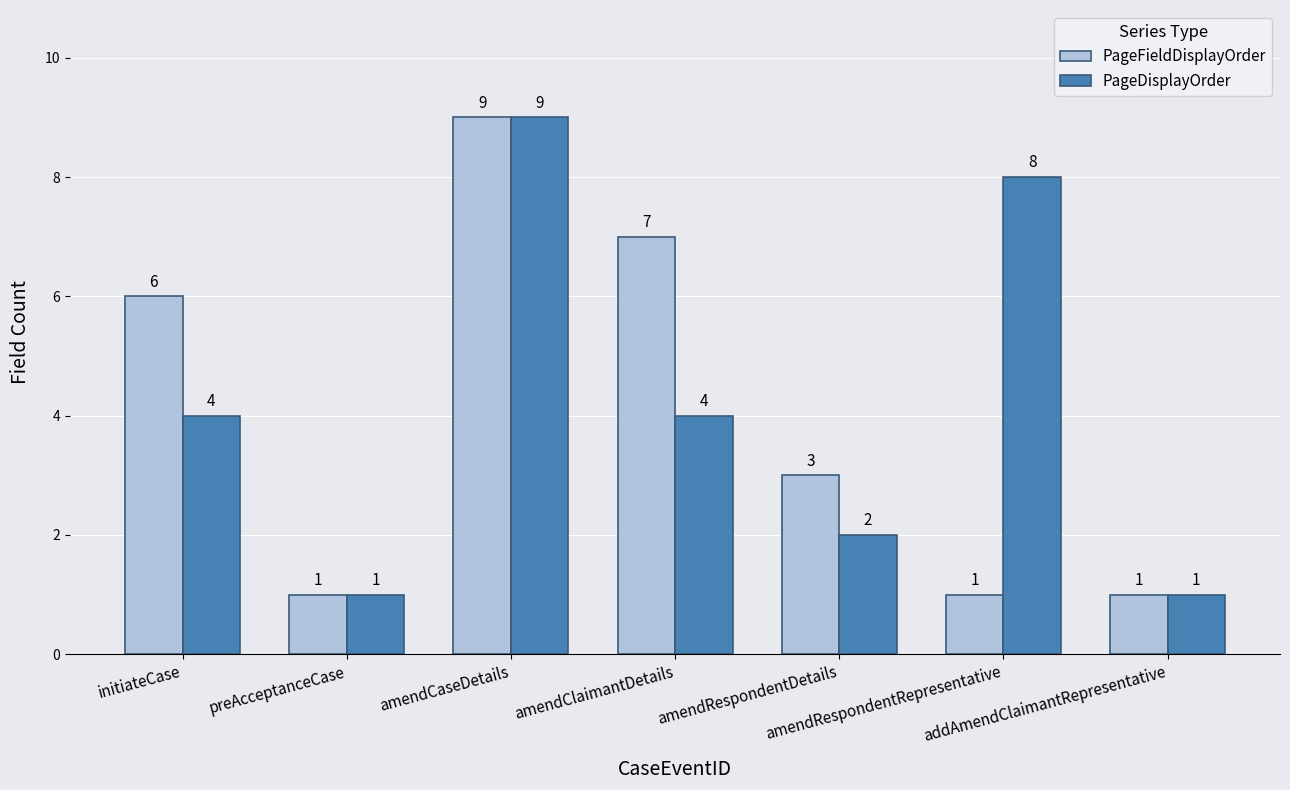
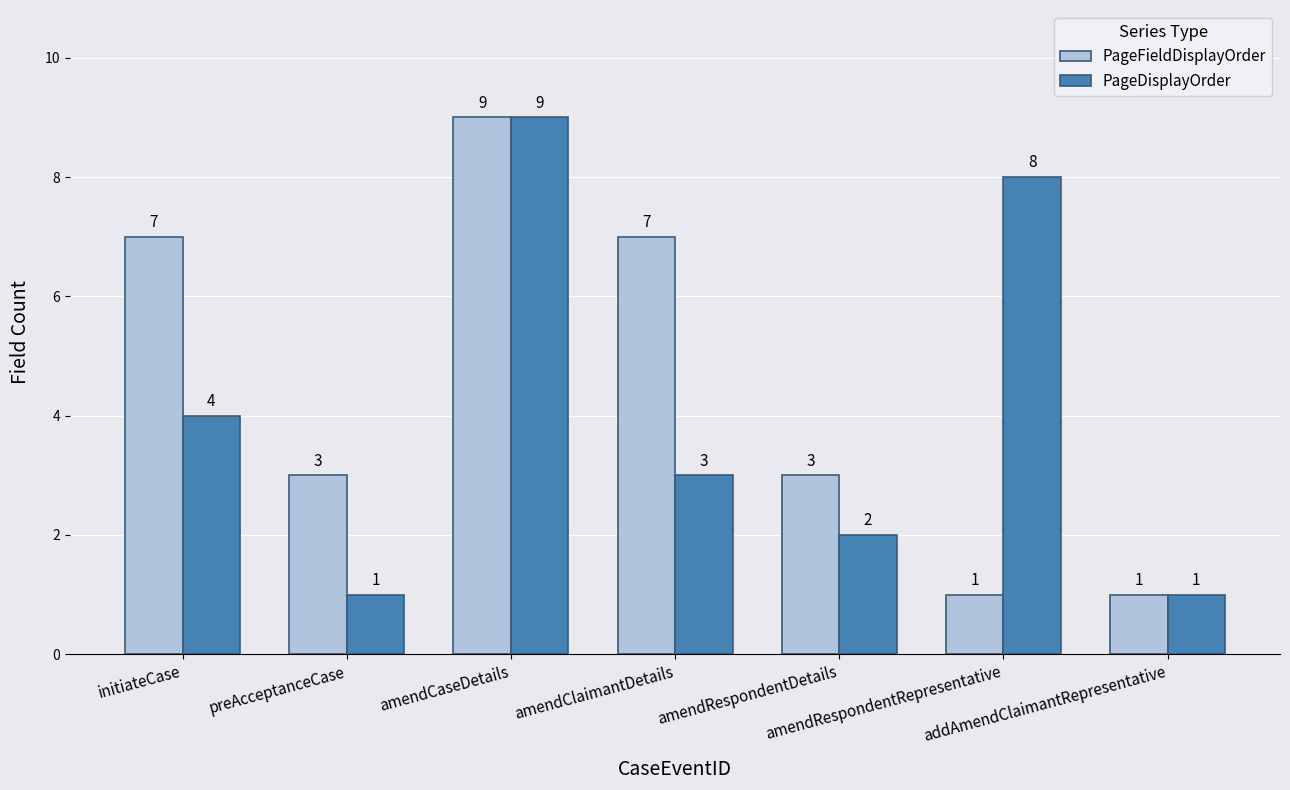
  {
    "PageFieldDisplayOrder": {
-     "initiateCase": 6,
-     "preAcceptanceCase": 1,
+     "initiateCase": 7,
+     "preAcceptanceCase": 3,
      "amendCaseDetails": 9,
      "amendClaimantDetails": 7,
      "amendRespondentDetails": 3,
      "amendRespondentRepresentative": 1,
      "addAmendClaimantRepresentative": 1
    },
    "PageDisplayOrder": {
      "initiateCase": 4,
      "preAcceptanceCase": 1,
      "amendCaseDetails": 9,
-     "amendClaimantDetails": 4,
+     "amendClaimantDetails": 3,
      "amendRespondentDetails": 2,
      "amendRespondentRepresentative": 8,
      "addAmendClaimantRepresentative": 1
    }
  }
